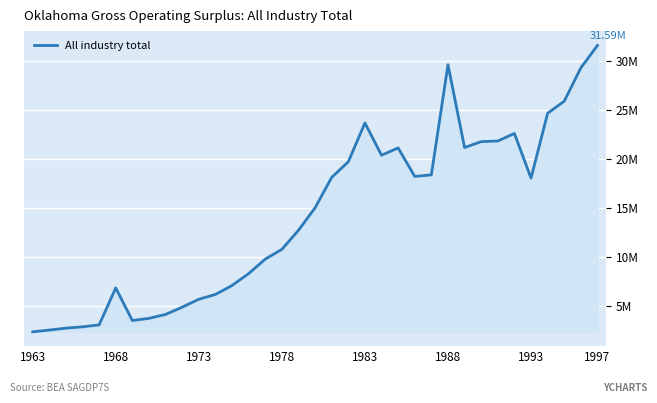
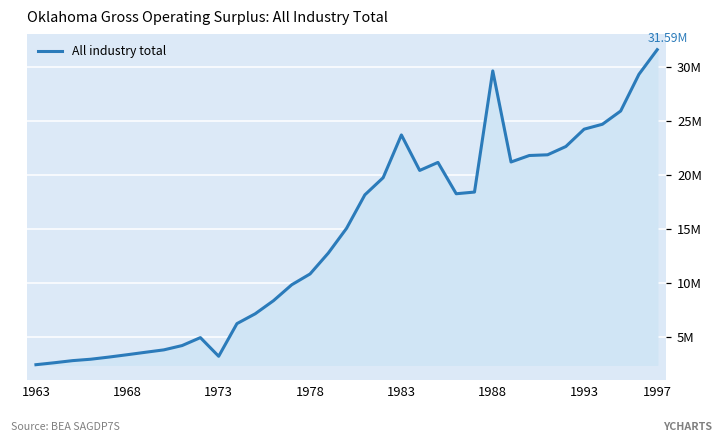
  {
    "1963": 2000000,
-   "1968": 7000000,
-   "1973": 6000000,
+   "1968": 3000000,
+   "1973": 3000000,
    "1978": 11000000,
    "1983": 24000000,
    "1988": 30000000,
-   "1993": 18000000
+   "1993": 24000000
  }
